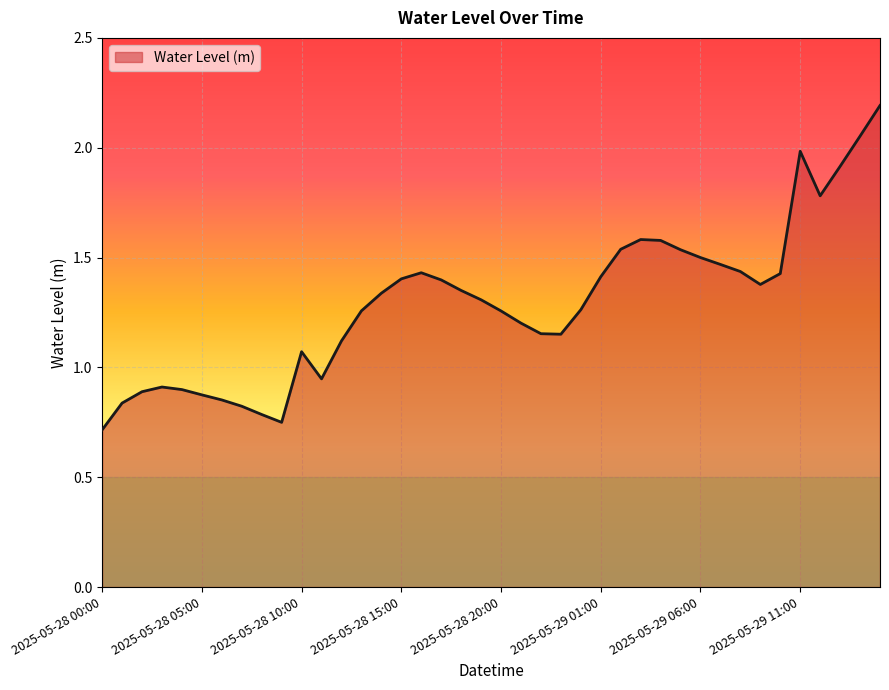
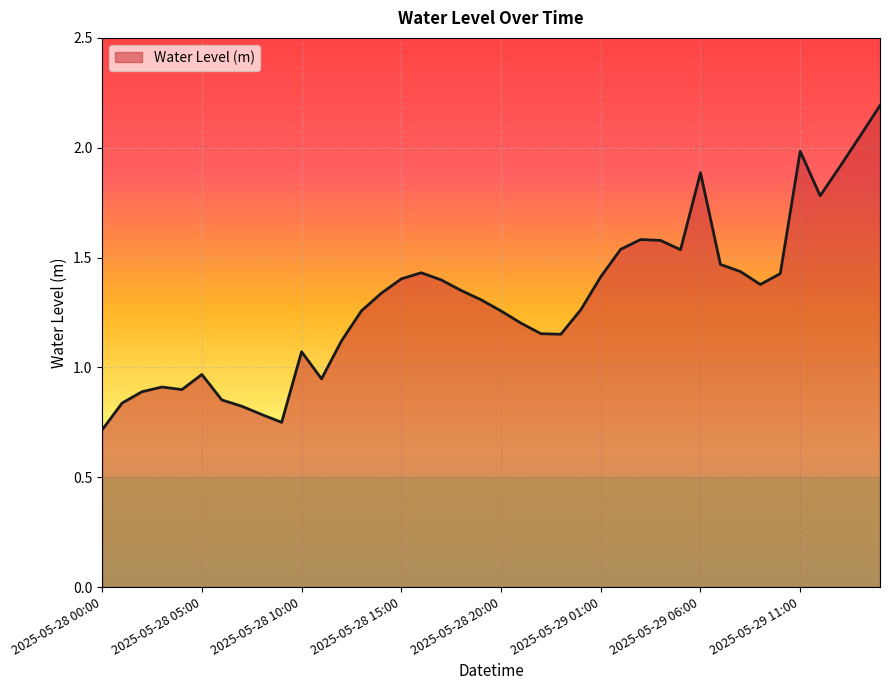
  {
    "2025-05-28 00:00": 0.72,
-   "2025-05-28 05:00": 0.87,
+   "2025-05-28 05:00": 0.97,
    "2025-05-28 10:00": 1.07,
    "2025-05-28 15:00": 1.40,
    "2025-05-28 20:00": 1.26,
    "2025-05-29 01:00": 1.41,
-   "2025-05-29 06:00": 1.50,
+   "2025-05-29 06:00": 1.89,
    "2025-05-29 11:00": 1.98
  }
